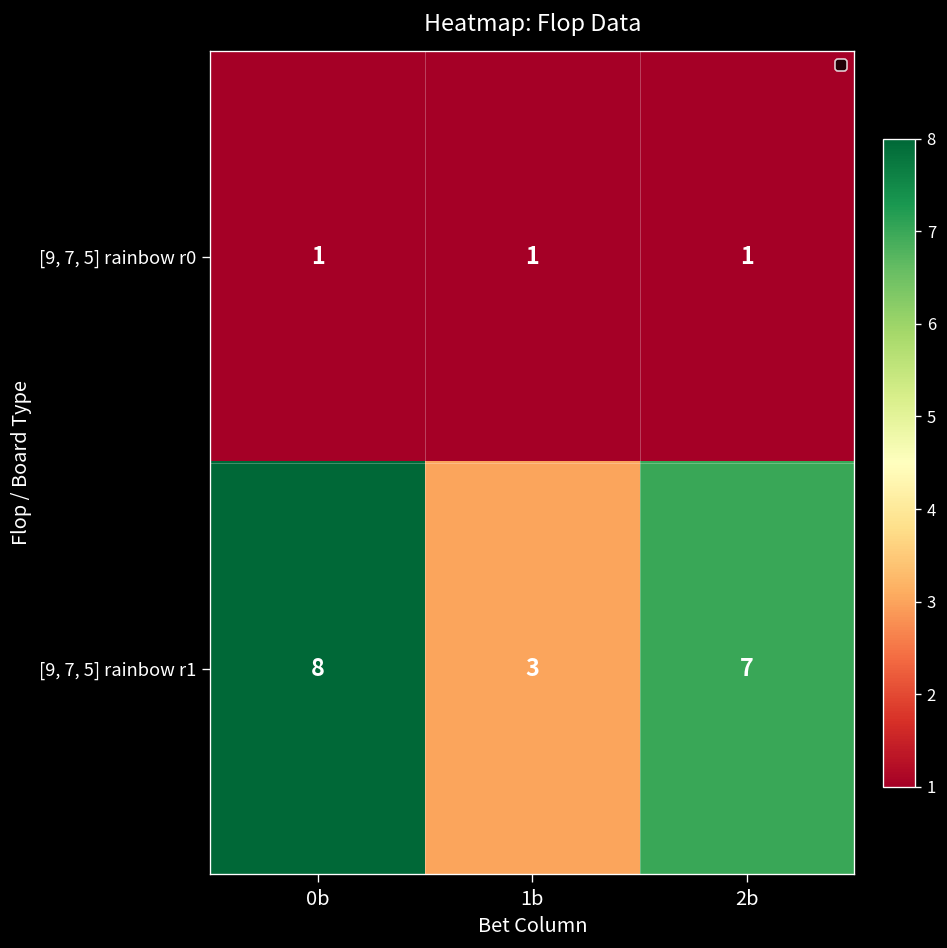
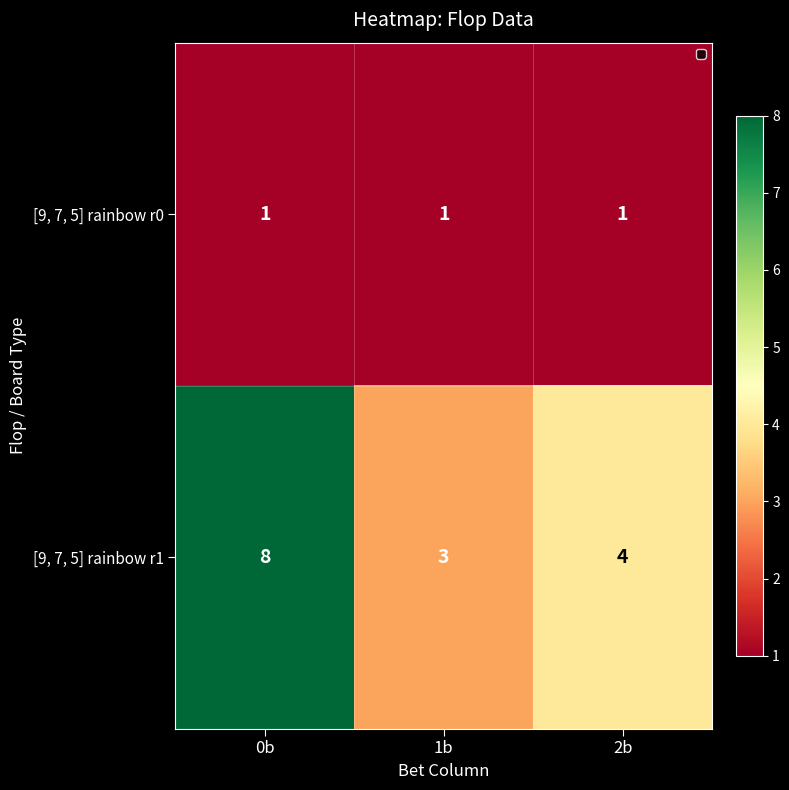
  {
    "[9, 7, 5] rainbow r0": {
      "0b": 1,
      "1b": 1,
      "2b": 1
    },
    "[9, 7, 5] rainbow r1": {
      "0b": 8,
      "1b": 3,
-     "2b": 7
+     "2b": 4
    }
  }
